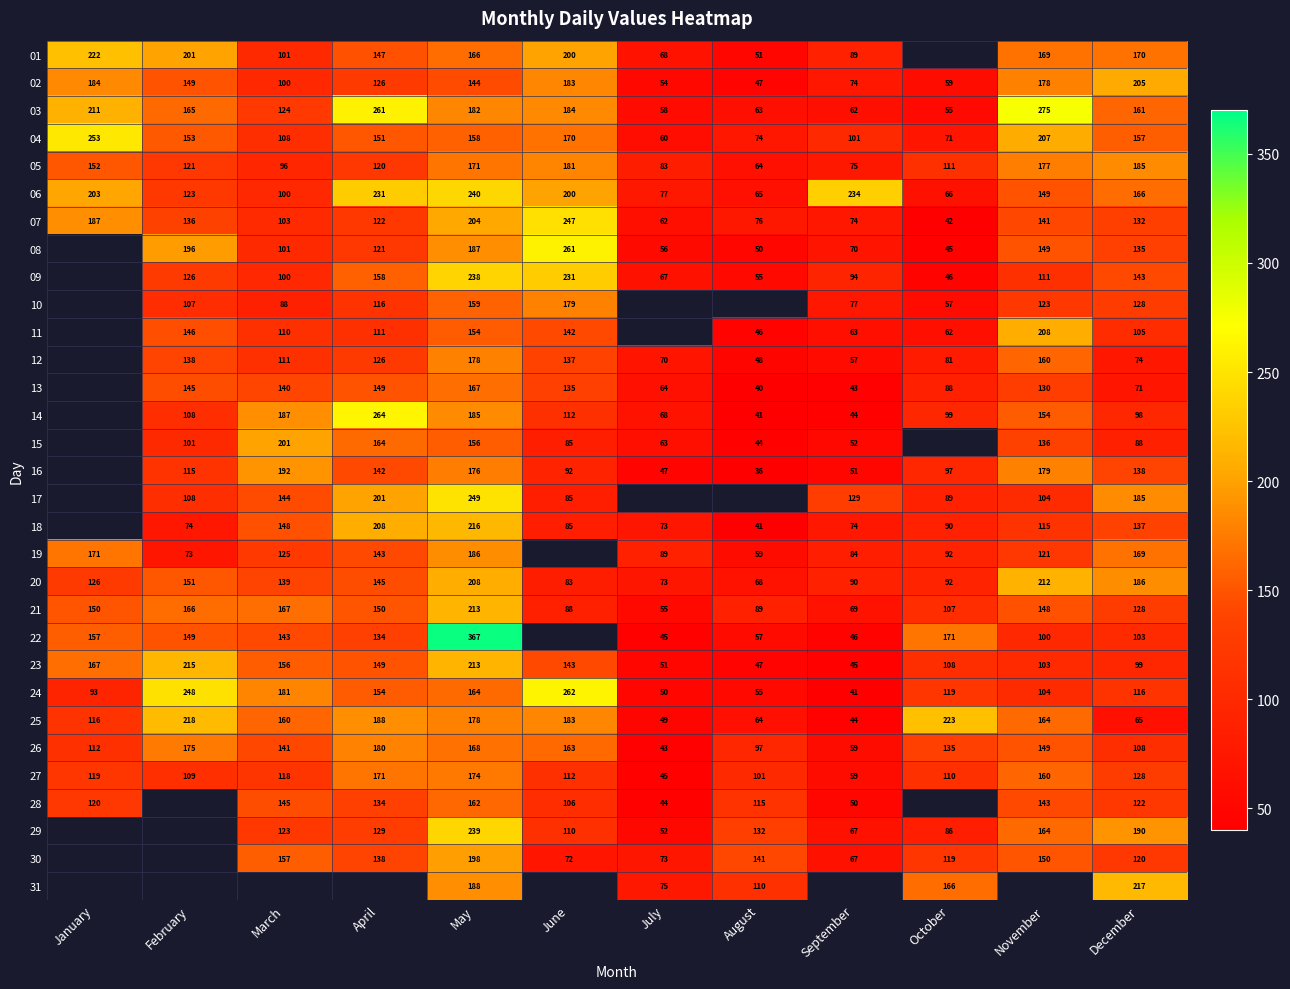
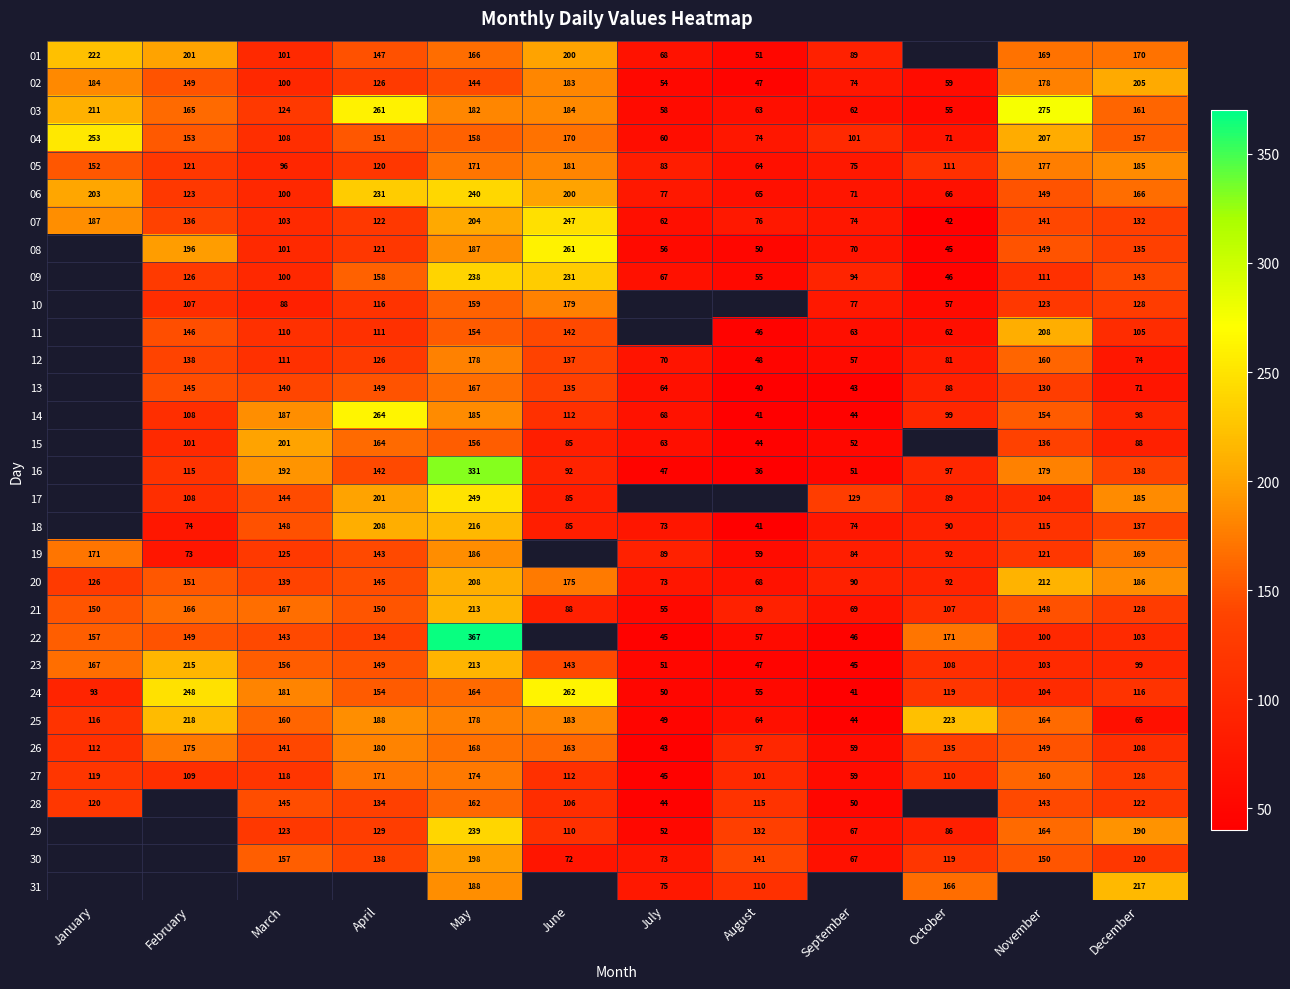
  {
    "06": {
      "January": 203,
      "February": 123,
      "March": 100,
      "April": 231,
      "May": 240,
      "June": 200,
      "July": 77,
      "August": 65,
-     "September": 234,
+     "September": 71,
      "October": 66,
      "November": 149,
      "December": 166
    },
    "16": {
      "February": 115,
      "March": 192,
      "April": 142,
-     "May": 176,
+     "May": 331,
      "June": 92,
      "July": 47,
      "August": 36,
      "September": 51,
      "October": 97,
      "November": 179,
      "December": 138
    },
    "20": {
      "January": 126,
      "February": 151,
      "March": 139,
      "April": 145,
      "May": 208,
-     "June": 83,
+     "June": 175,
      "July": 73,
      "August": 68,
      "September": 90,
      "October": 92,
      "November": 212,
      "December": 186
    }
  }
